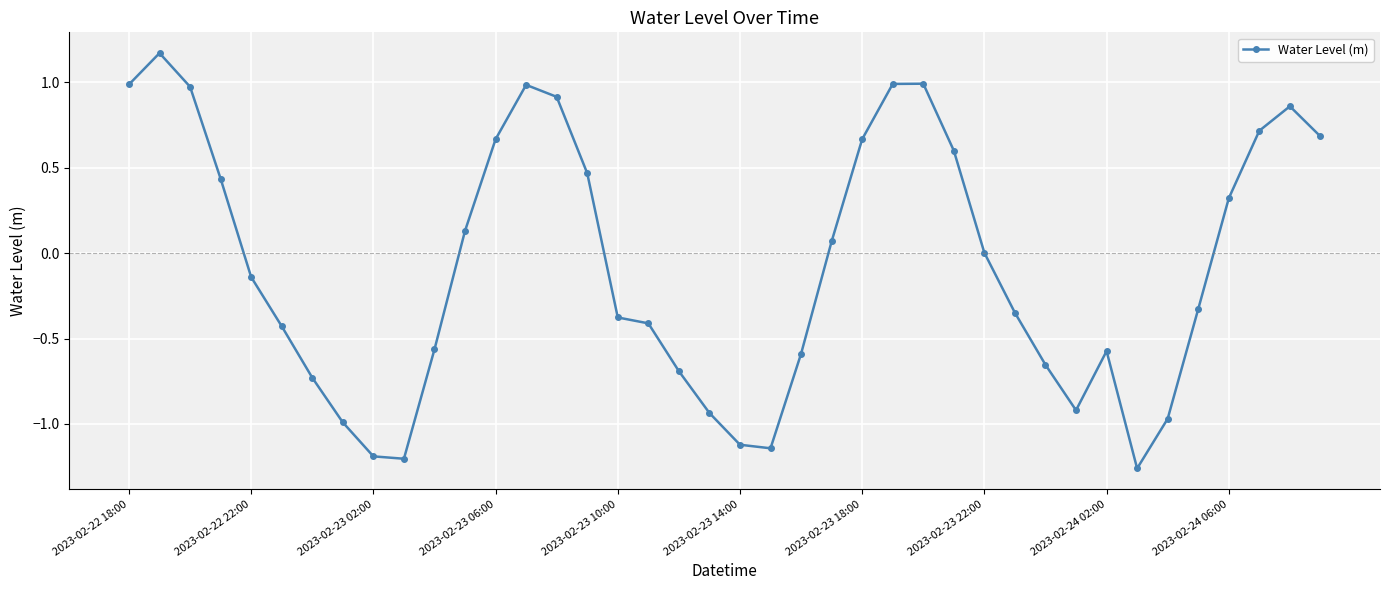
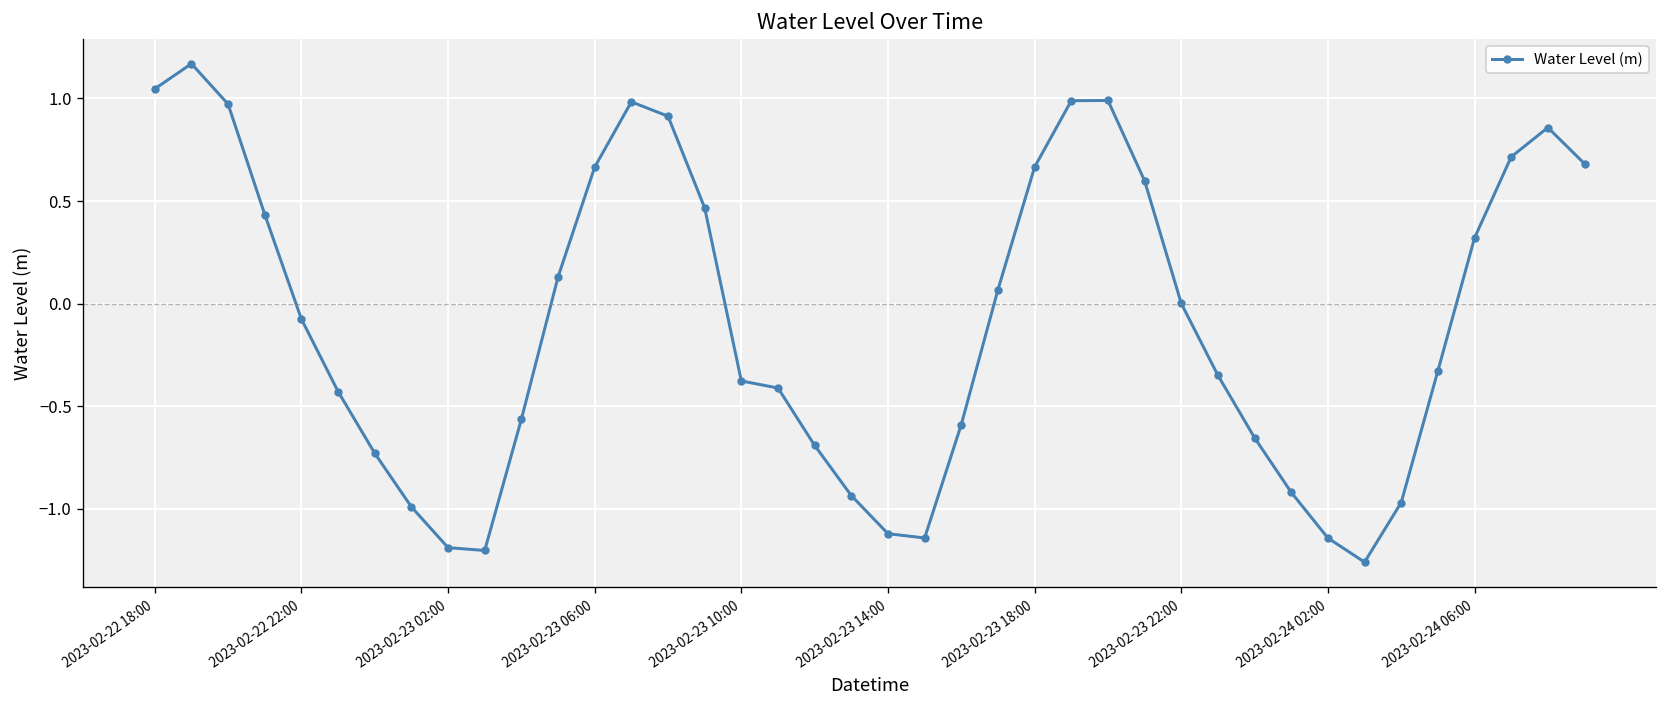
  {
-   "2023-02-22 18:00": 0.99,
-   "2023-02-22 22:00": -0.14,
+   "2023-02-22 18:00": 1.05,
+   "2023-02-22 22:00": -0.08,
    "2023-02-23 02:00": -1.19,
    "2023-02-23 06:00": 0.67,
    "2023-02-23 10:00": -0.38,
    "2023-02-23 14:00": -1.12,
    "2023-02-23 18:00": 0.67,
    "2023-02-23 22:00": 0.00,
-   "2023-02-24 02:00": -0.57,
+   "2023-02-24 02:00": -1.14,
    "2023-02-24 06:00": 0.32
  }
